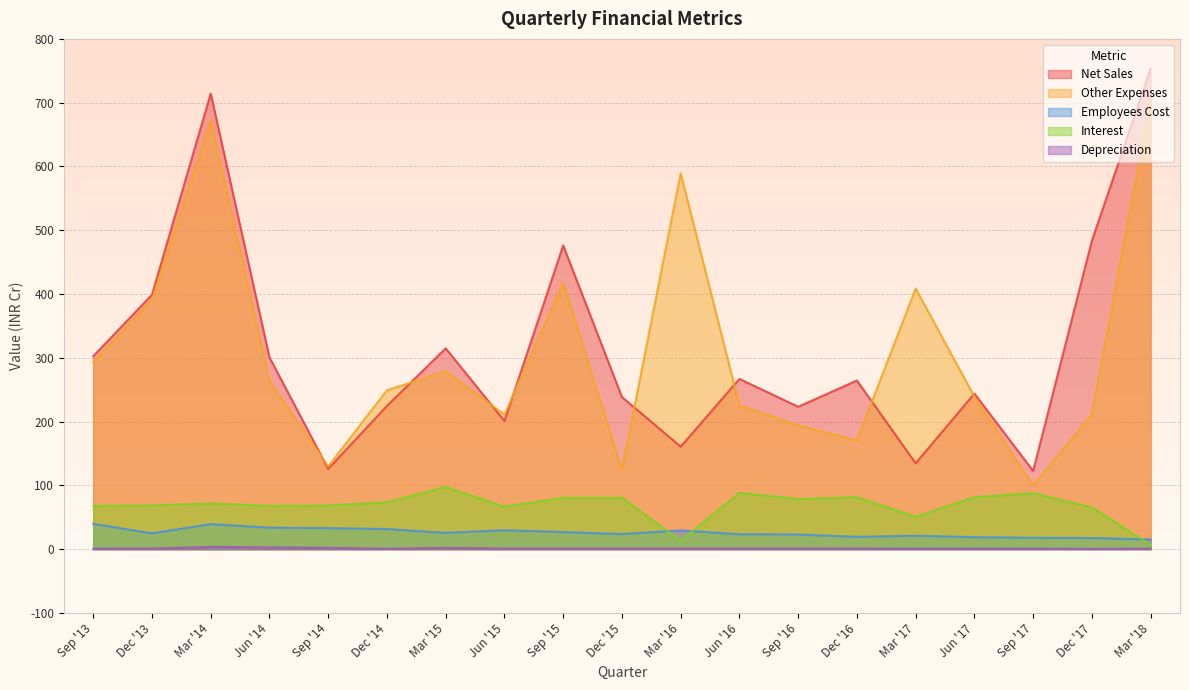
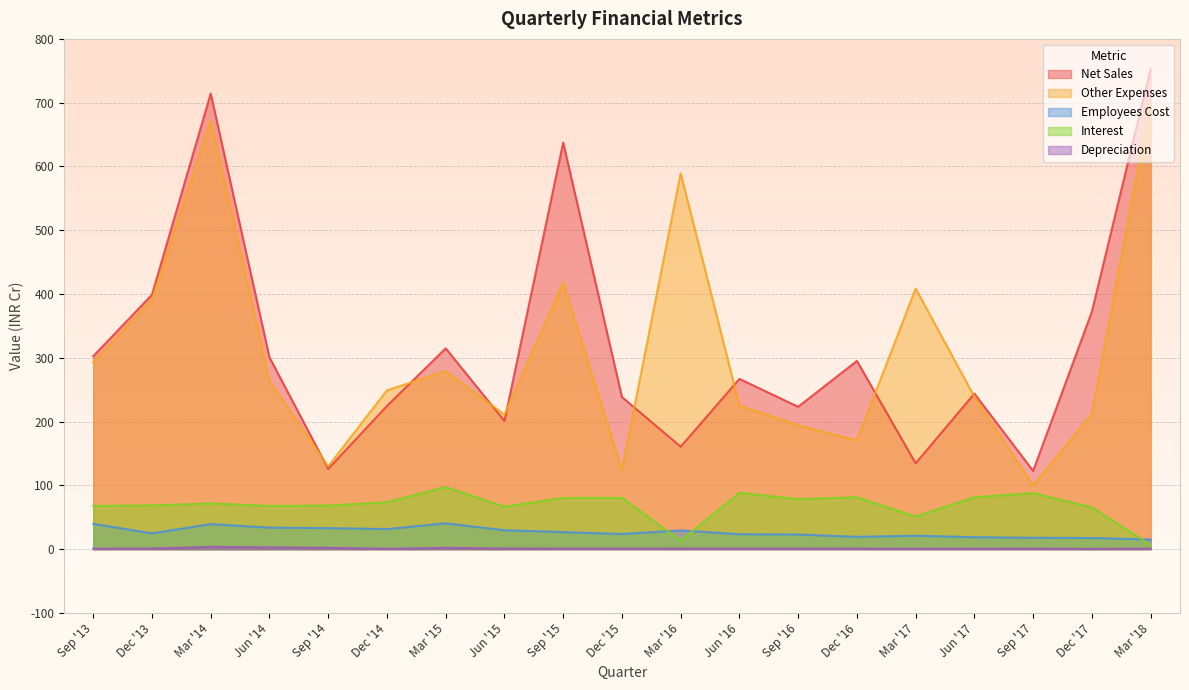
  {
    "Net Sales": {
      "Sep '13": 300,
      "Dec '13": 400,
      "Mar '14": 710,
      "Jun '14": 300,
      "Sep '14": 130,
      "Dec '14": 220,
      "Mar '15": 310,
      "Jun '15": 200,
-     "Sep '15": 480,
+     "Sep '15": 640,
      "Dec '15": 240,
      "Mar '16": 160,
      "Jun '16": 270,
      "Sep '16": 220,
-     "Dec '16": 260,
+     "Dec '16": 300,
      "Mar '17": 130,
      "Jun '17": 240,
      "Sep '17": 120,
-     "Dec '17": 480
+     "Dec '17": 370
    },
    "Other Expenses": {
      "Sep '13": 290,
      "Dec '13": 390,
      "Mar '14": 670,
      "Jun '14": 260,
      "Sep '14": 130,
      "Dec '14": 250,
      "Mar '15": 280,
      "Jun '15": 210,
      "Sep '15": 420,
      "Dec '15": 120,
      "Mar '16": 590,
      "Jun '16": 230,
      "Sep '16": 190,
      "Dec '16": 170,
      "Mar '17": 410,
      "Jun '17": 240,
      "Sep '17": 100,
      "Dec '17": 210
    },
    "Employees Cost": {
      "Sep '13": 40,
      "Dec '13": 20,
      "Mar '14": 40,
      "Jun '14": 30,
      "Sep '14": 30,
      "Dec '14": 30,
-     "Mar '15": 30,
+     "Mar '15": 40,
      "Jun '15": 30,
      "Sep '15": 30,
      "Dec '15": 20,
      "Mar '16": 30,
      "Jun '16": 20,
      "Sep '16": 20,
      "Dec '16": 20,
      "Mar '17": 20,
      "Jun '17": 20,
      "Sep '17": 20,
      "Dec '17": 20,
      "Mar '18": 20
    },
    "Interest": {
      "Sep '13": 70,
      "Dec '13": 70,
      "Mar '14": 70,
      "Jun '14": 70,
      "Sep '14": 70,
      "Dec '14": 70,
      "Mar '15": 100,
      "Jun '15": 70,
      "Sep '15": 80,
      "Dec '15": 80,
      "Mar '16": 10,
      "Jun '16": 90,
      "Sep '16": 80,
      "Dec '16": 80,
      "Mar '17": 50,
      "Jun '17": 80,
      "Sep '17": 90,
      "Dec '17": 70,
      "Mar '18": 10
    },
    "Depreciation": {
      "Sep '13": 0,
      "Dec '13": 0,
      "Mar '14": 0,
      "Jun '14": 0,
      "Sep '14": 0,
      "Dec '14": 0,
      "Mar '15": 0,
      "Jun '15": 0,
      "Sep '15": 0,
      "Dec '15": 0,
      "Mar '16": 0,
      "Jun '16": 0,
      "Sep '16": 0,
      "Dec '16": 0,
      "Mar '17": 0,
      "Jun '17": 0,
      "Sep '17": 0,
      "Dec '17": 0,
      "Mar '18": 0
    }
  }
